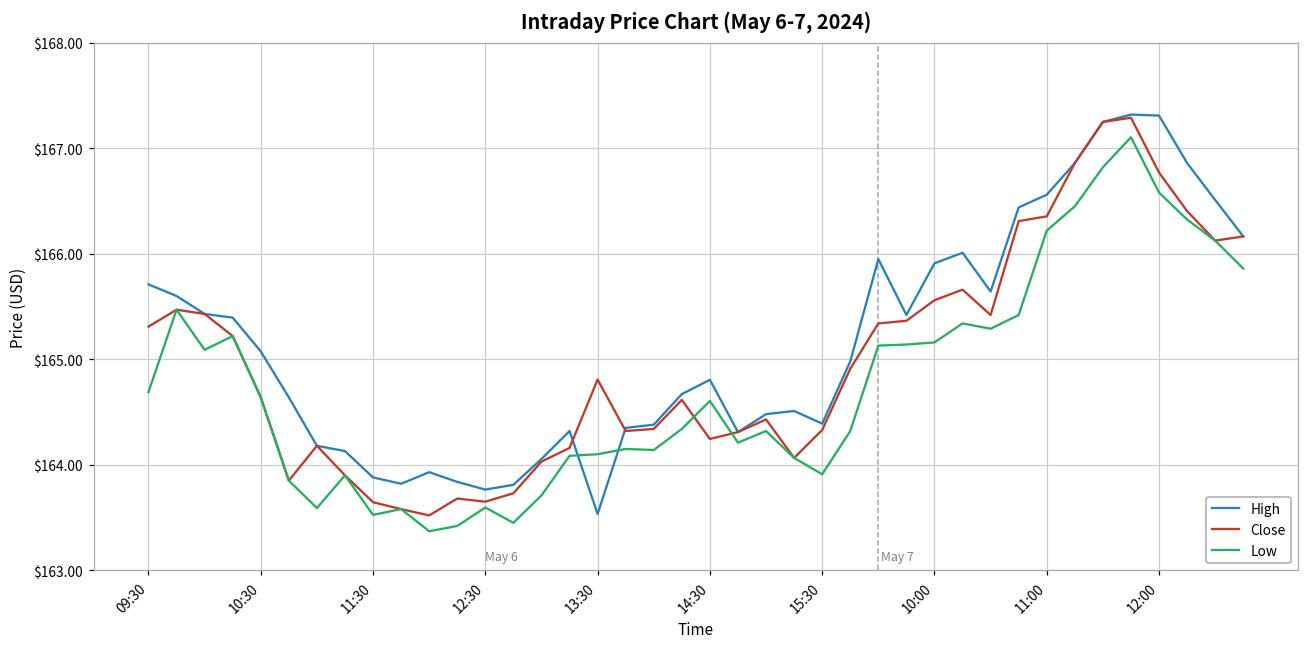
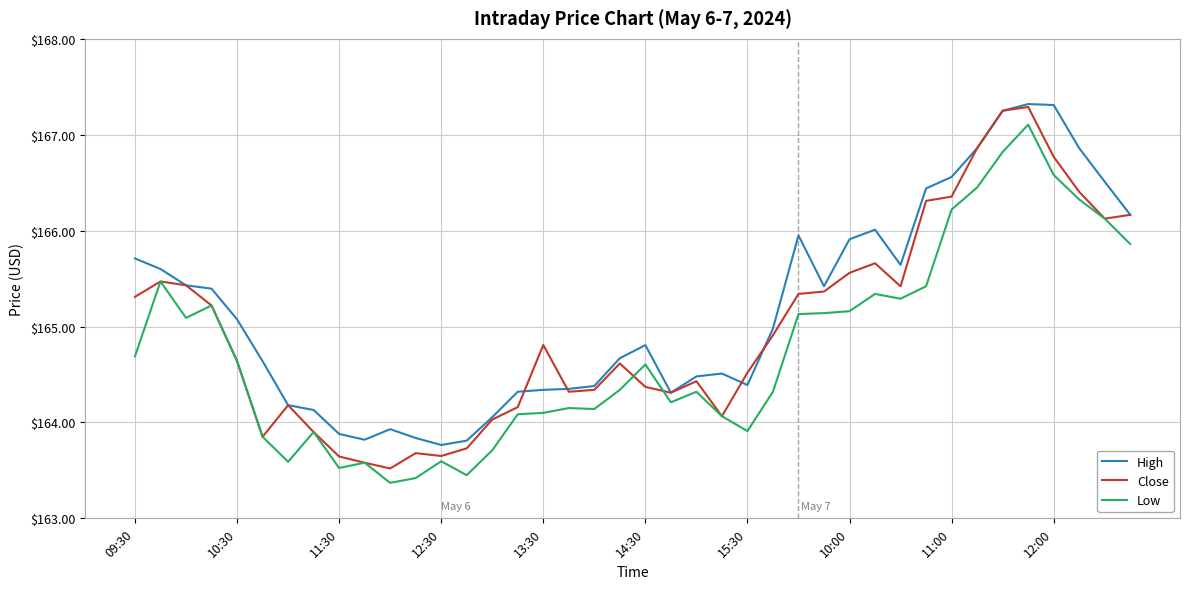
  {
    "High": {
-     "13:30": "$163.5",
+     "13:30": "$164.3",
      "14:30": "$164.8",
      "15:30": "$164.4"
    },
    "Close": {
      "13:30": "$164.8",
-     "14:30": "$164.2",
-     "15:30": "$164.3"
+     "14:30": "$164.4",
+     "15:30": "$164.5"
    },
    "Low": {
      "13:30": "$164.1",
      "14:30": "$164.6",
      "15:30": "$163.9"
    }
  }
